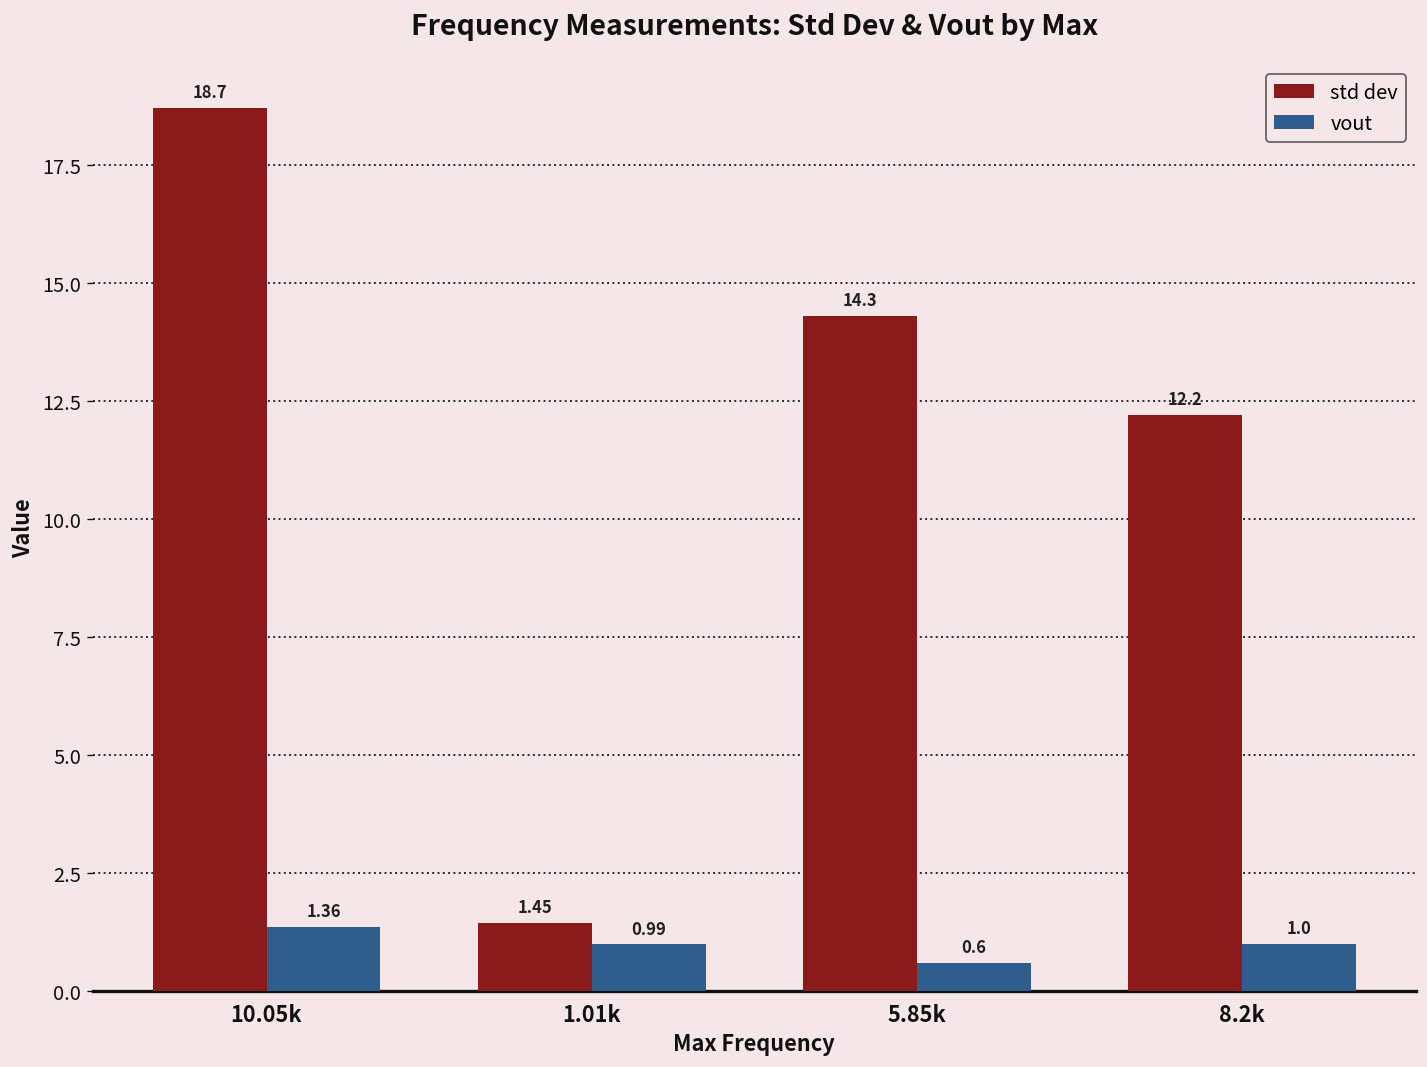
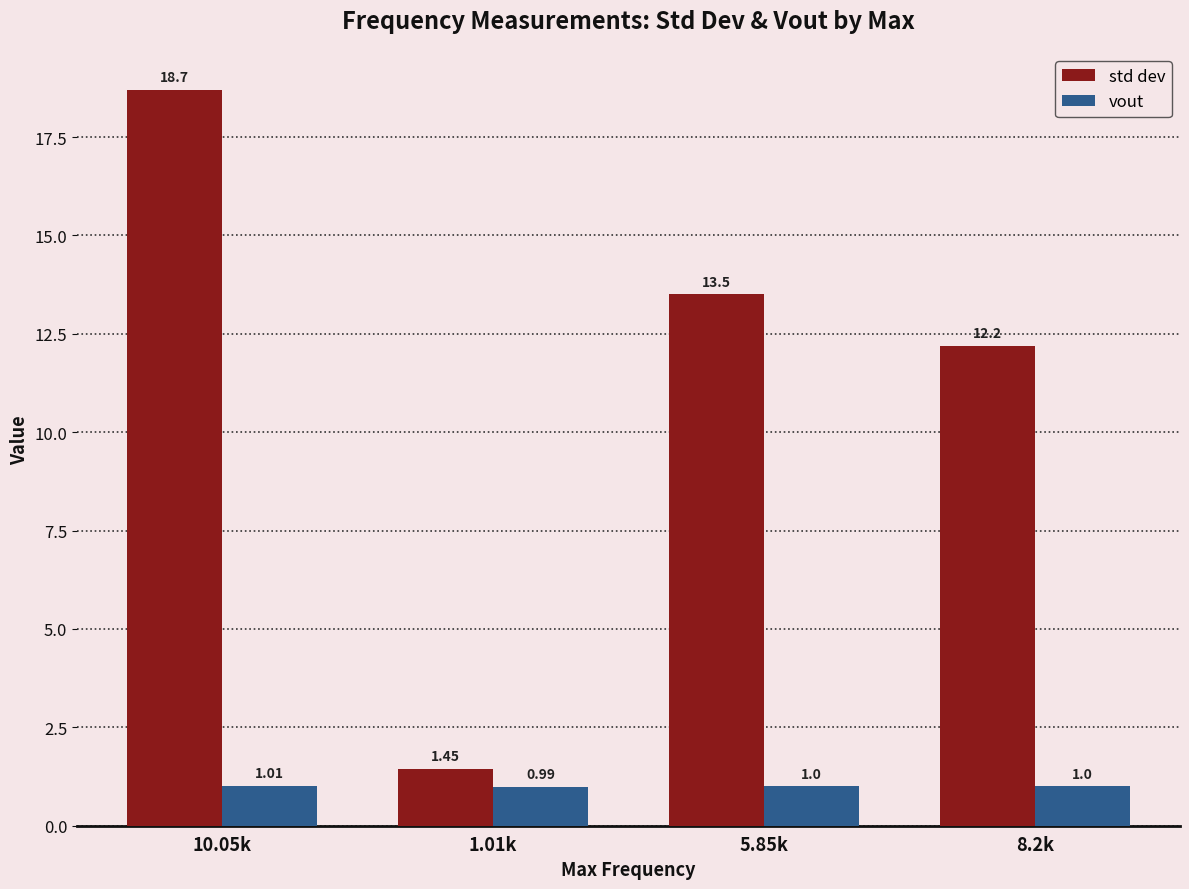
  {
    "std dev": {
      "10.05k": 18.7,
      "1.01k": 1.45,
-     "5.85k": 14.3,
+     "5.85k": 13.5,
      "8.2k": 12.2
    },
    "vout": {
-     "10.05k": 1.36,
+     "10.05k": 1.01,
      "1.01k": 0.99,
-     "5.85k": 0.6,
+     "5.85k": 1.0,
      "8.2k": 1.0
    }
  }
